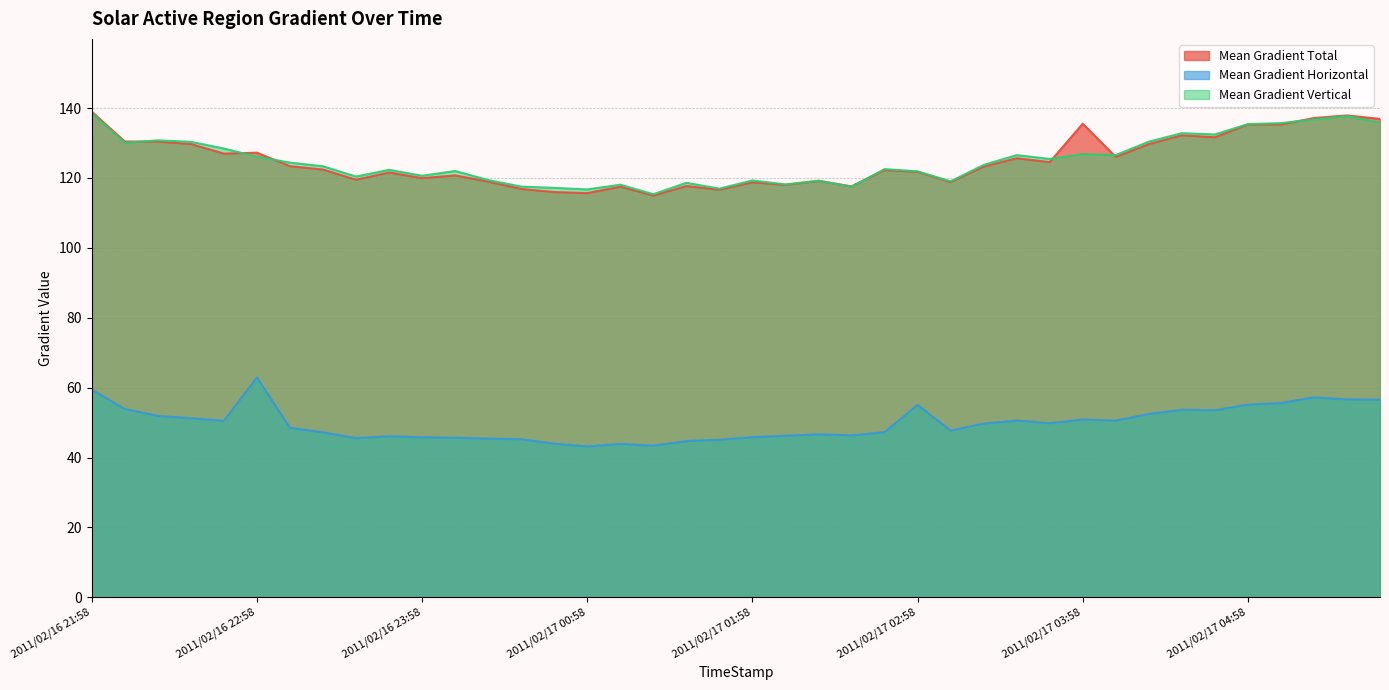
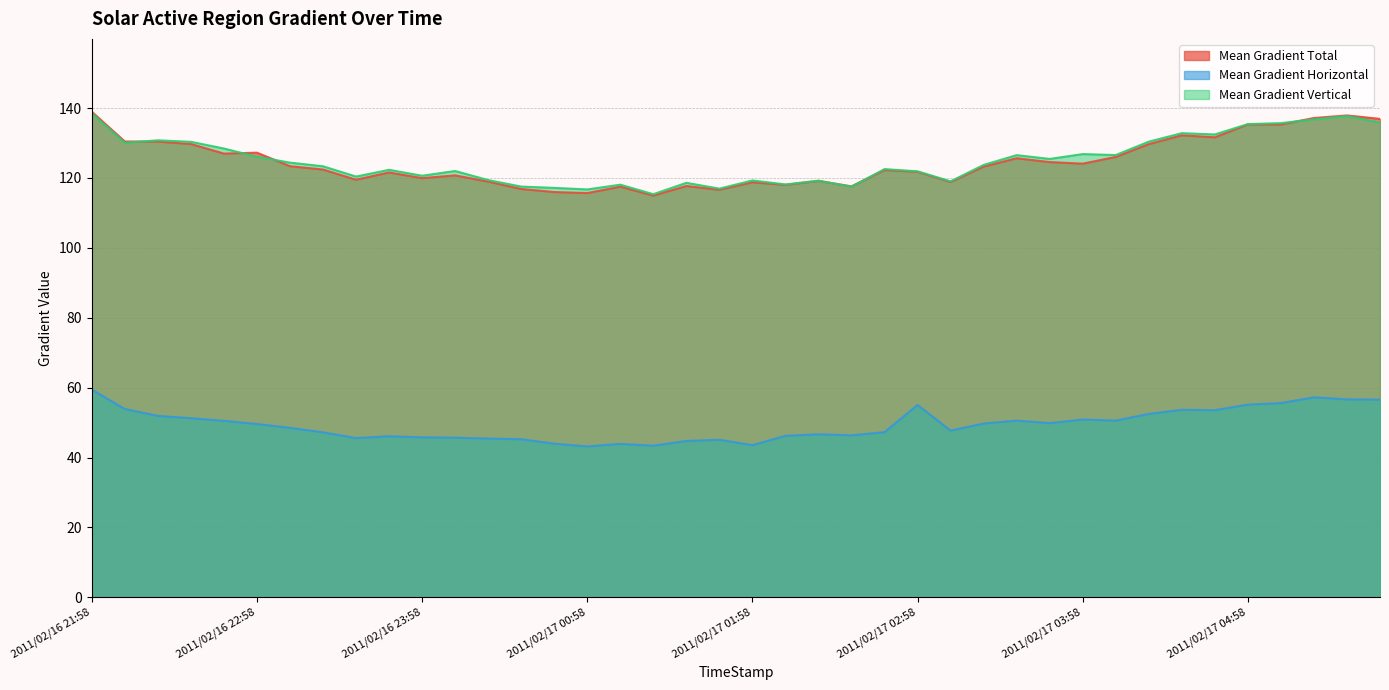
  {
    "Mean Gradient Total": {
      "2011/02/16 22:58": 127,
      "2011/02/17 00:58": 116,
-     "2011/02/17 03:58": 136
+     "2011/02/17 03:58": 124
    },
    "Mean Gradient Horizontal": {
      "2011/02/16 21:58": 59,
-     "2011/02/16 22:58": 63,
+     "2011/02/16 22:58": 50,
      "2011/02/16 23:58": 46,
      "2011/02/17 00:58": 43,
-     "2011/02/17 01:58": 46,
+     "2011/02/17 01:58": 44,
      "2011/02/17 02:58": 55,
      "2011/02/17 03:58": 51,
      "2011/02/17 04:58": 55
    },
    "Mean Gradient Vertical": {
      "2011/02/16 22:58": 126,
      "2011/02/17 00:58": 117,
      "2011/02/17 03:58": 127
    }
  }
